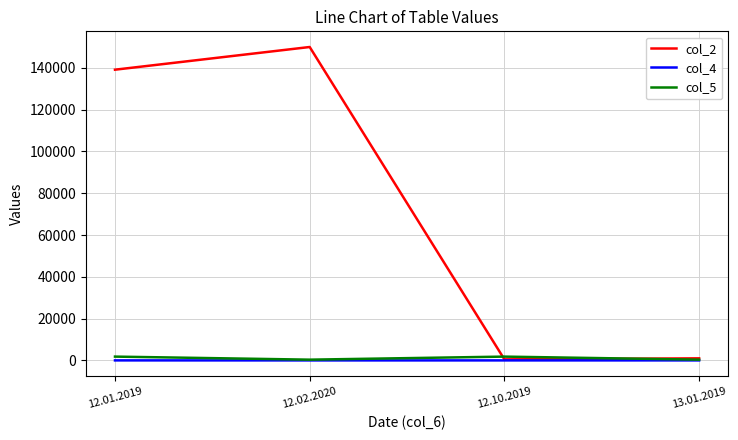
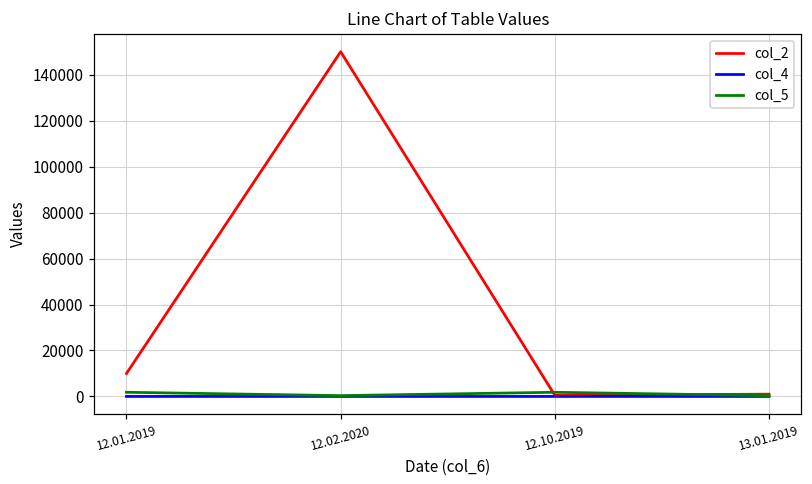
  {
    "col_2": {
-     "12.01.2019": 139000,
+     "12.01.2019": 10000,
      "12.02.2020": 150000
    },
    "col_4": {
      "12.01.2019": 0
    },
    "col_5": {
      "12.01.2019": 2000,
      "12.10.2019": 2000
    }
  }
